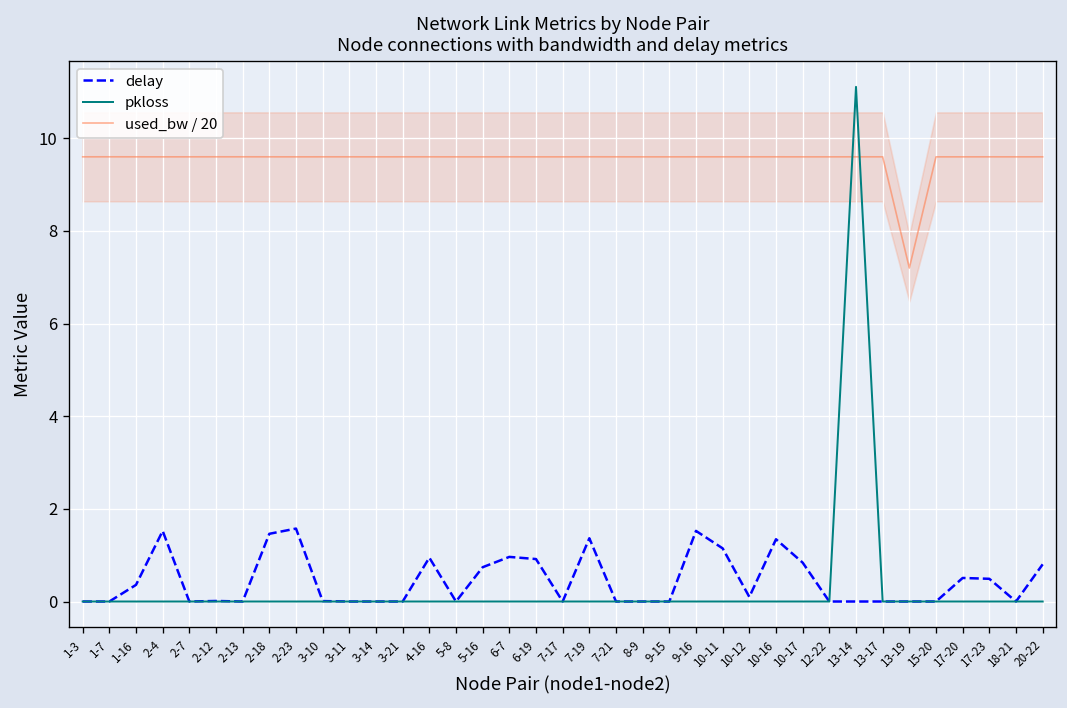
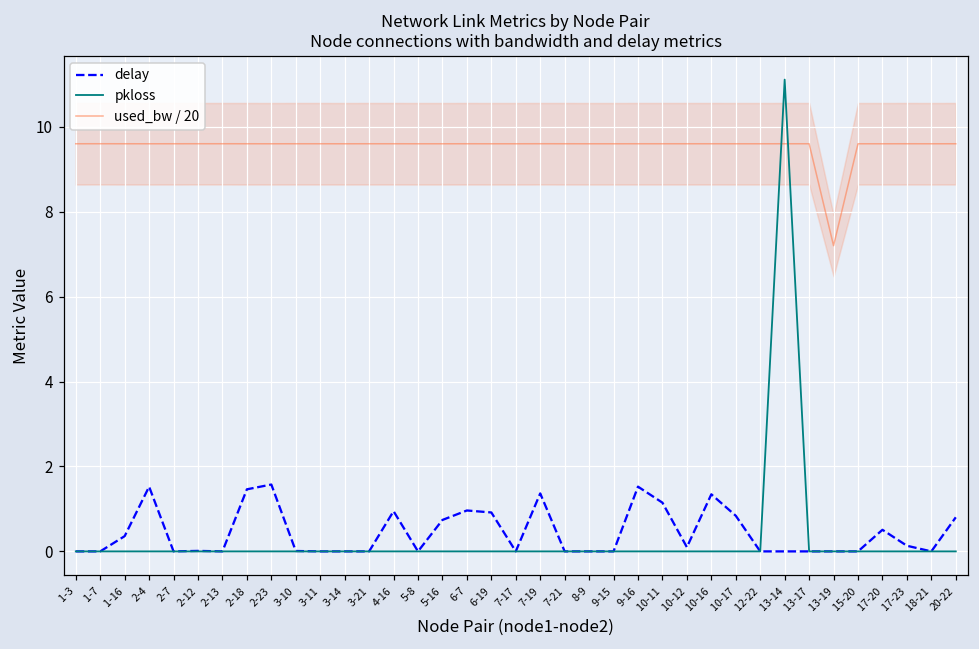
  {
    "delay": {
      "1-16": 0.4,
      "2-4": 1.5,
      "2-18": 1.5,
      "2-23": 1.6,
      "4-16": 0.9,
      "5-16": 0.7,
      "6-7": 1.0,
      "6-19": 0.9,
      "7-19": 1.4,
      "9-16": 1.5,
      "10-11": 1.1,
      "10-12": 0.1,
      "10-16": 1.3,
      "10-17": 0.8,
      "13-14": 0.0,
      "17-20": 0.5,
-     "17-23": 0.5,
+     "17-23": 0.1,
      "20-22": 0.8
    },
    "pkloss": {
      "1-16": 0.0,
      "2-4": 0.0,
      "2-18": 0.0,
      "2-23": 0.0,
      "4-16": 0.0,
      "5-16": 0.0,
      "6-7": 0.0,
      "6-19": 0.0,
      "7-19": 0.0,
      "9-16": 0.0,
      "10-11": 0.0,
      "10-12": 0.0,
      "10-16": 0.0,
      "10-17": 0.0,
      "13-14": 11.1,
      "17-20": 0.0,
      "17-23": 0.0,
      "20-22": 0.0
    }
  }
